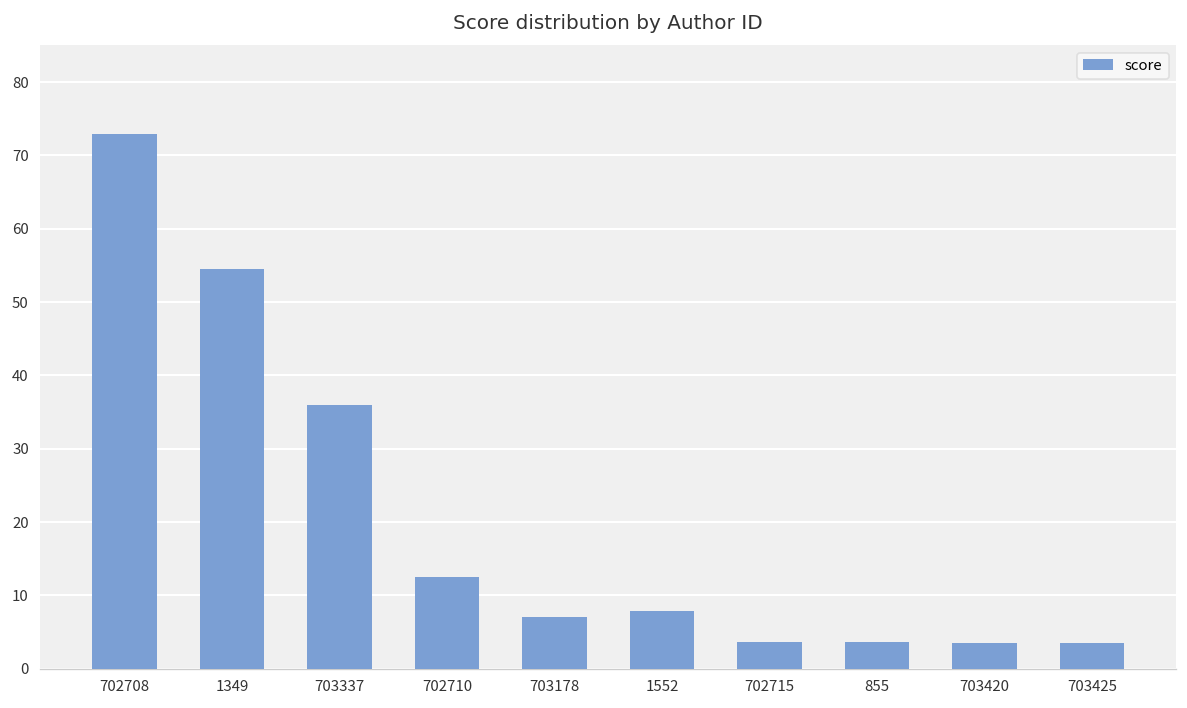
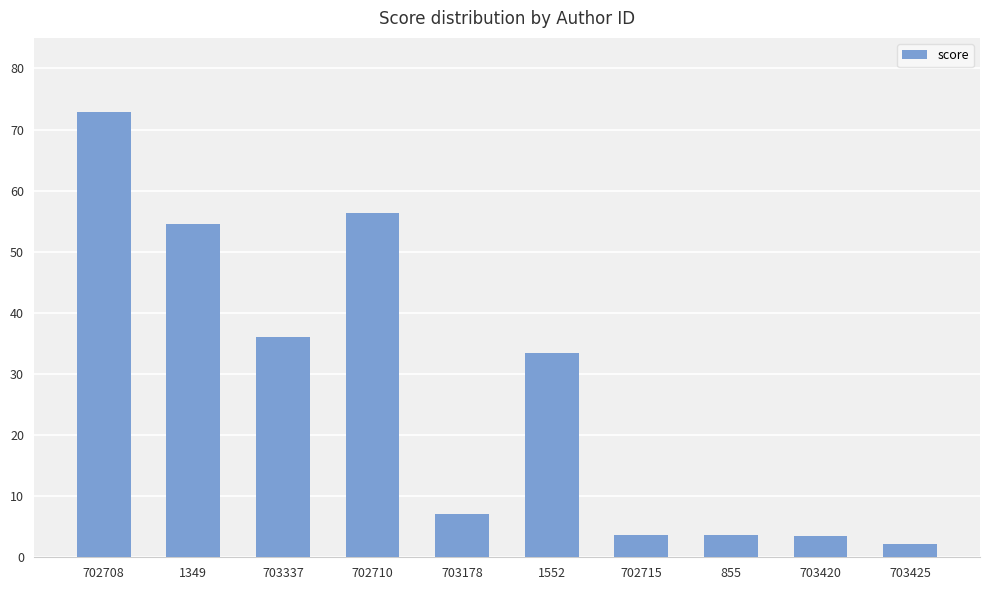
  {
    "702708": 73,
    "1349": 54,
    "703337": 36,
-   "702710": 13,
+   "702710": 56,
    "703178": 7,
-   "1552": 8,
+   "1552": 33,
    "702715": 4,
    "855": 4,
    "703420": 4,
-   "703425": 4
+   "703425": 2
  }
